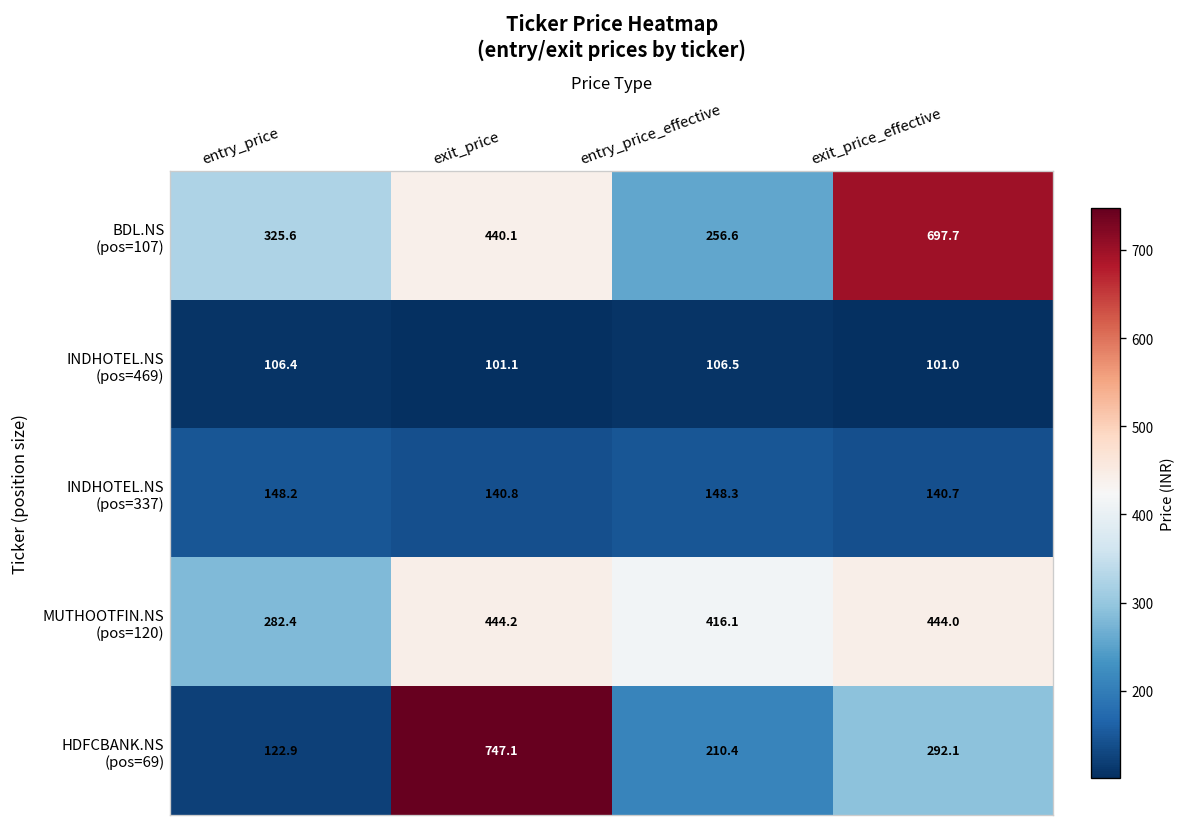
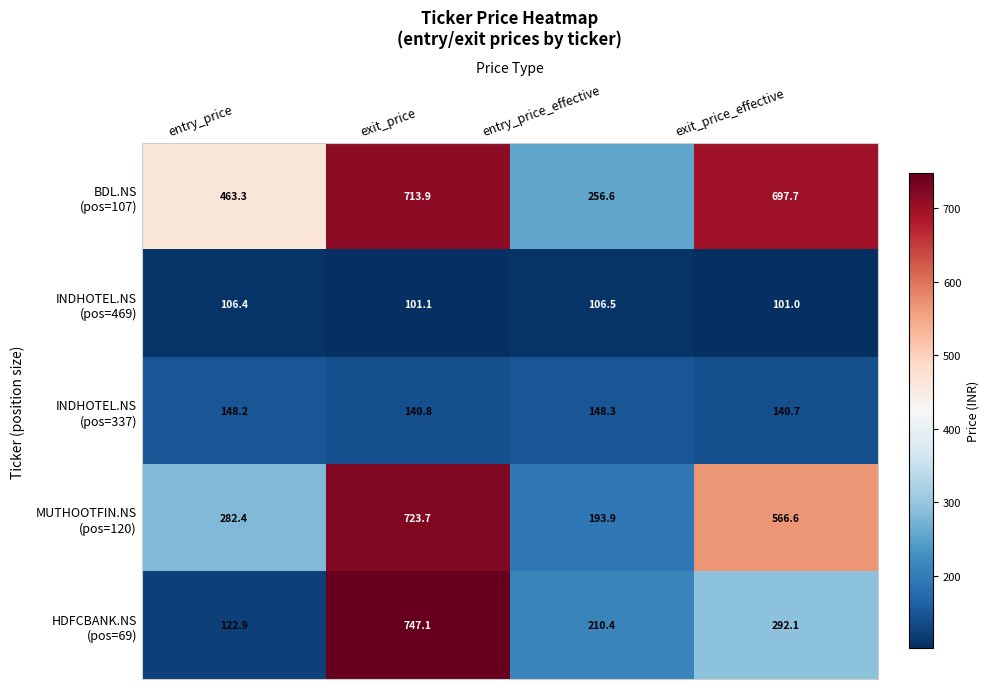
  {
    "BDL.NS (pos=107)": {
-     "entry_price": 325.6,
-     "exit_price": 440.1,
+     "entry_price": 463.3,
+     "exit_price": 713.9,
      "entry_price_effective": 256.6,
      "exit_price_effective": 697.7
    },
    "INDHOTEL.NS (pos=469)": {
      "entry_price": 106.4,
      "exit_price": 101.1,
      "entry_price_effective": 106.5,
      "exit_price_effective": 101.0
    },
    "INDHOTEL.NS (pos=337)": {
      "entry_price": 148.2,
      "exit_price": 140.8,
      "entry_price_effective": 148.3,
      "exit_price_effective": 140.7
    },
    "MUTHOOTFIN.NS (pos=120)": {
      "entry_price": 282.4,
-     "exit_price": 444.2,
-     "entry_price_effective": 416.1,
-     "exit_price_effective": 444.0
+     "exit_price": 723.7,
+     "entry_price_effective": 193.9,
+     "exit_price_effective": 566.6
    },
    "HDFCBANK.NS (pos=69)": {
      "entry_price": 122.9,
      "exit_price": 747.1,
      "entry_price_effective": 210.4,
      "exit_price_effective": 292.1
    }
  }
